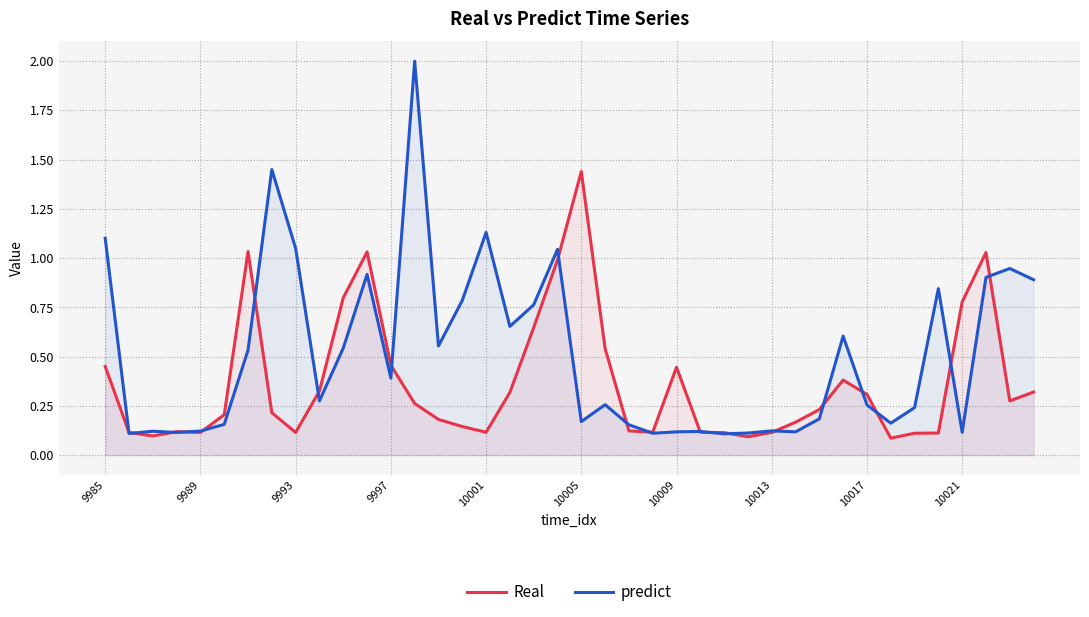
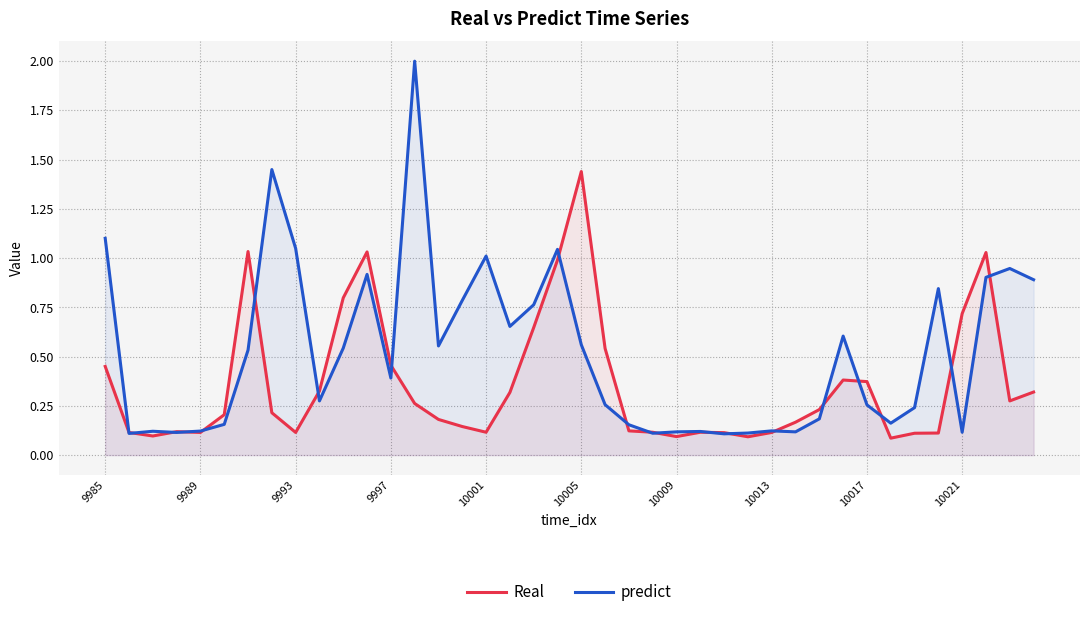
  {
    "Real": {
      "9985": 0.45,
      "9993": 0.12,
      "9997": 0.46,
      "10001": 0.12,
      "10005": 1.44,
-     "10009": 0.45,
-     "10017": 0.31,
-     "10021": 0.78
+     "10009": 0.09,
+     "10017": 0.37,
+     "10021": 0.72
    },
    "predict": {
      "9985": 1.10,
      "9993": 1.05,
      "9997": 0.39,
-     "10001": 1.13,
-     "10005": 0.17,
+     "10001": 1.01,
+     "10005": 0.56,
      "10009": 0.12,
      "10017": 0.26,
      "10021": 0.12
    }
  }
